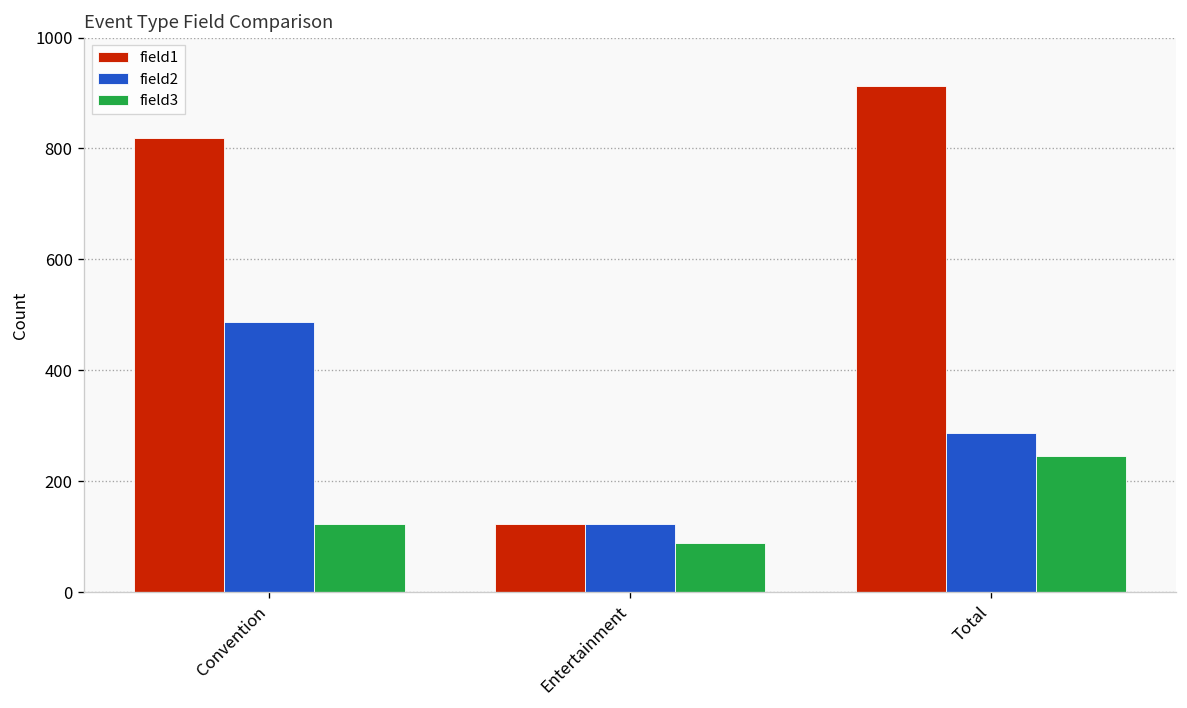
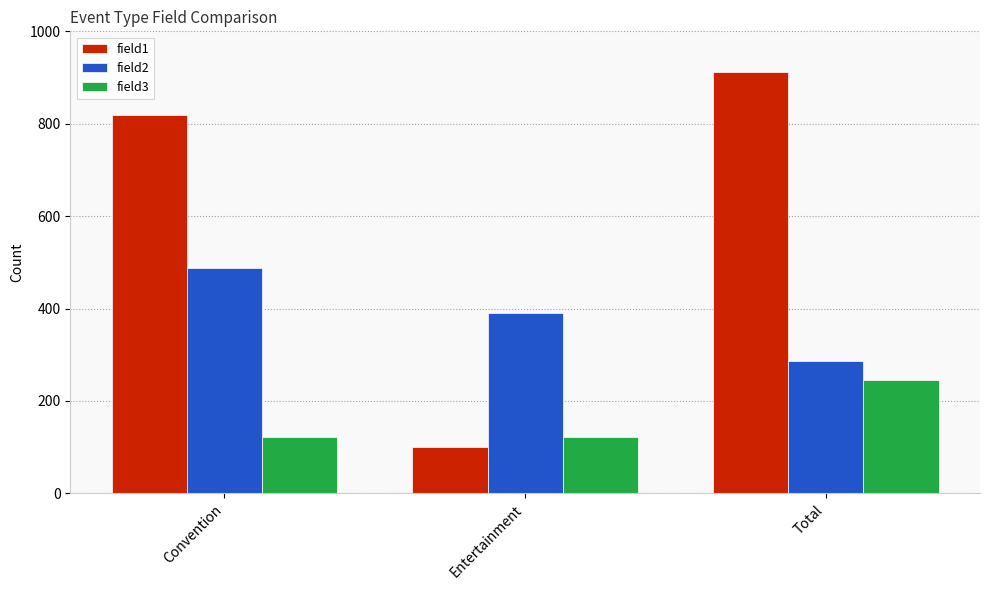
  {
    "field1": {
      "Convention": 820,
-     "Entertainment": 120,
+     "Entertainment": 100,
      "Total": 910
    },
    "field2": {
      "Convention": 490,
-     "Entertainment": 120,
+     "Entertainment": 390,
      "Total": 290
    },
    "field3": {
      "Convention": 120,
-     "Entertainment": 90,
+     "Entertainment": 120,
      "Total": 250
    }
  }
